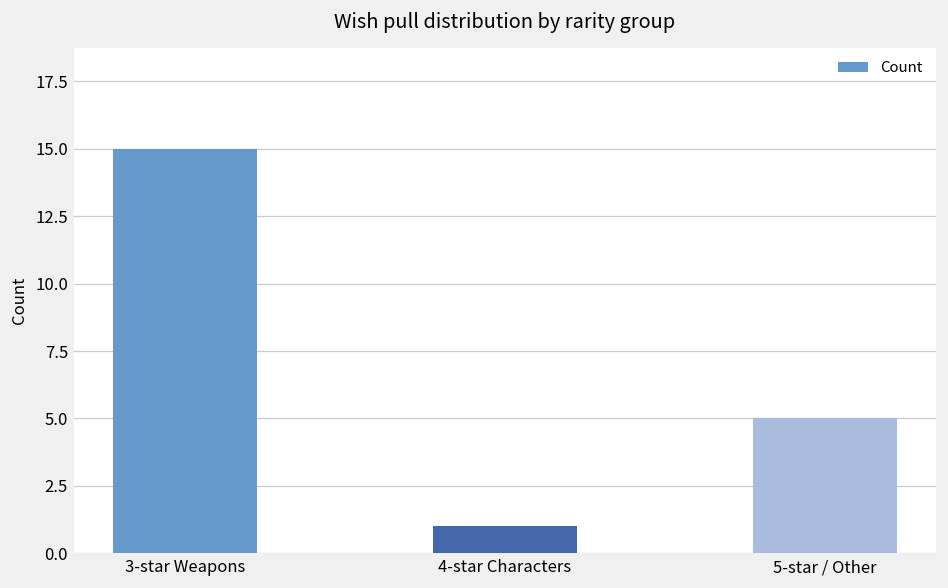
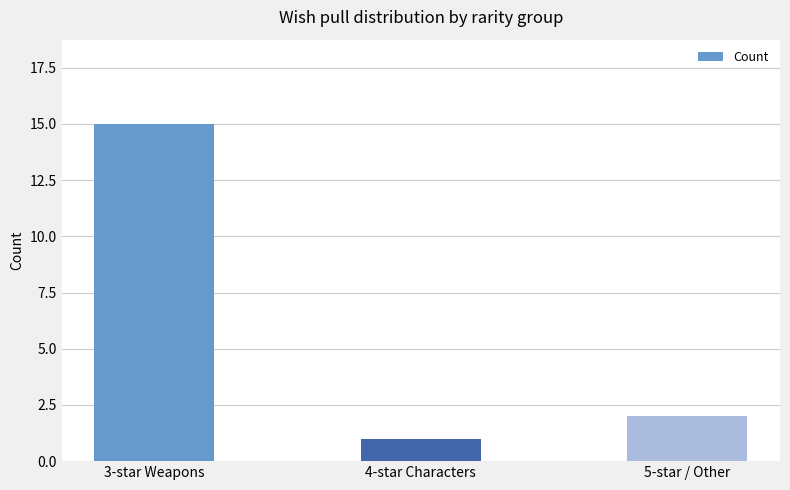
  {
    "3-star Weapons": 15,
    "4-star Characters": 1,
-   "5-star / Other": 5
+   "5-star / Other": 2
  }
